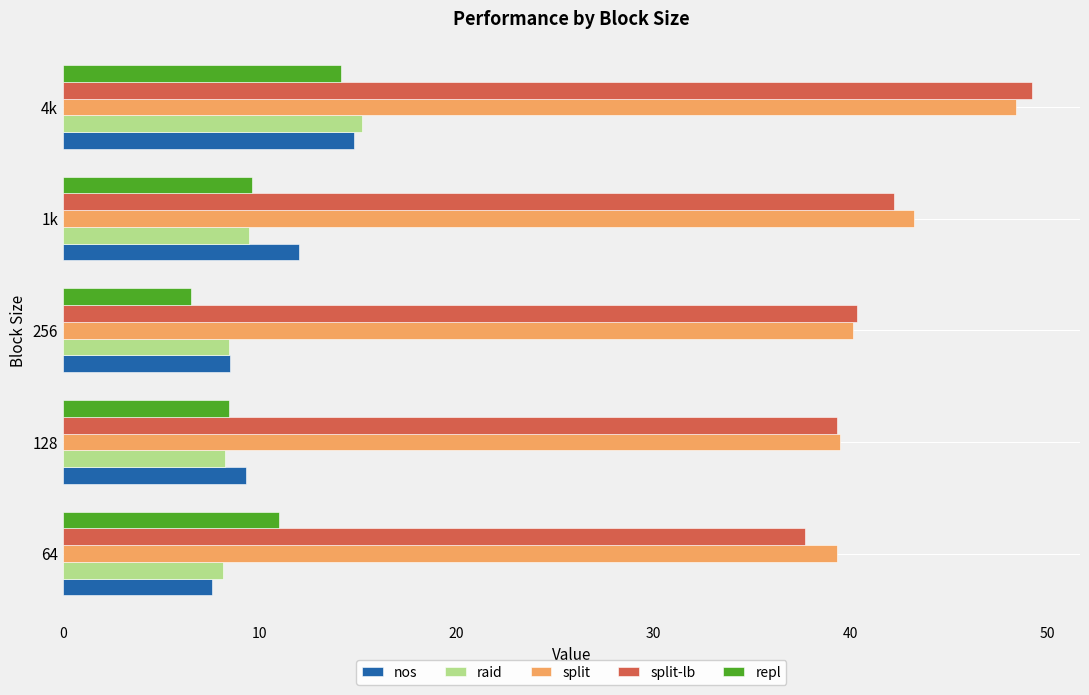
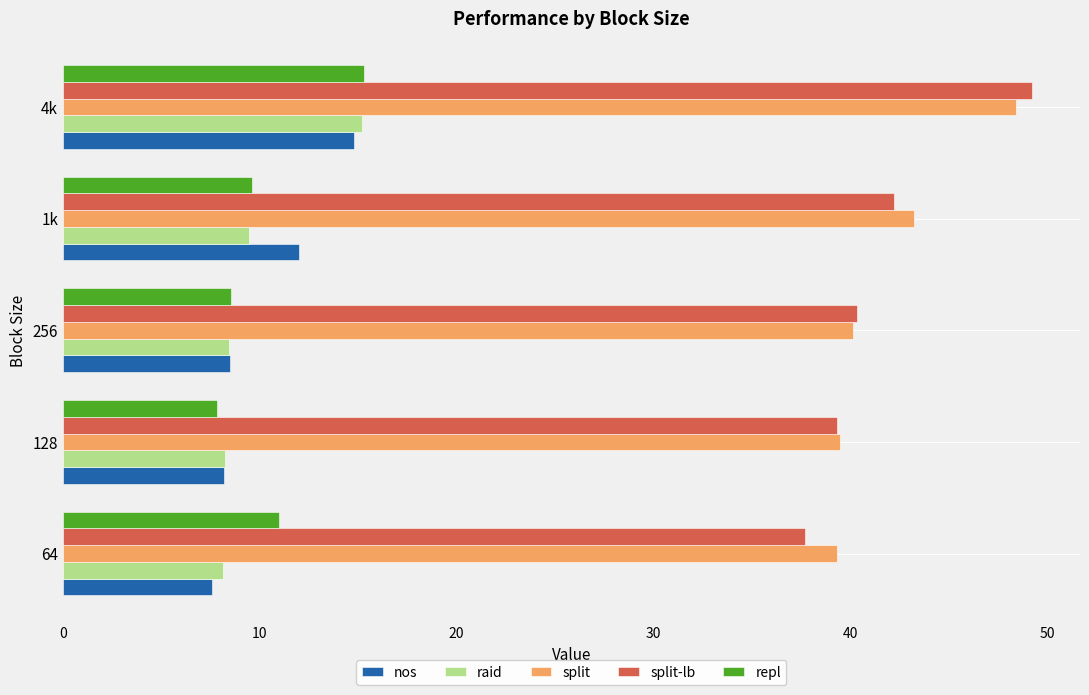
  {
    "nos": {
      "4k": 14.8,
      "1k": 12.0,
      "256": 8.5,
-     "128": 9.3,
+     "128": 8.2,
      "64": 7.6
    },
    "raid": {
      "4k": 15.2,
      "1k": 9.5,
      "256": 8.4,
      "128": 8.2,
      "64": 8.1
    },
    "split": {
      "4k": 48.4,
      "1k": 43.3,
      "256": 40.1,
      "128": 39.5,
      "64": 39.4
    },
    "split-lb": {
      "4k": 49.2,
      "1k": 42.2,
      "256": 40.4,
      "128": 39.3,
      "64": 37.7
    },
    "repl": {
-     "4k": 14.1,
+     "4k": 15.3,
      "1k": 9.6,
-     "256": 6.5,
-     "128": 8.4,
+     "256": 8.5,
+     "128": 7.8,
      "64": 11.0
    }
  }
